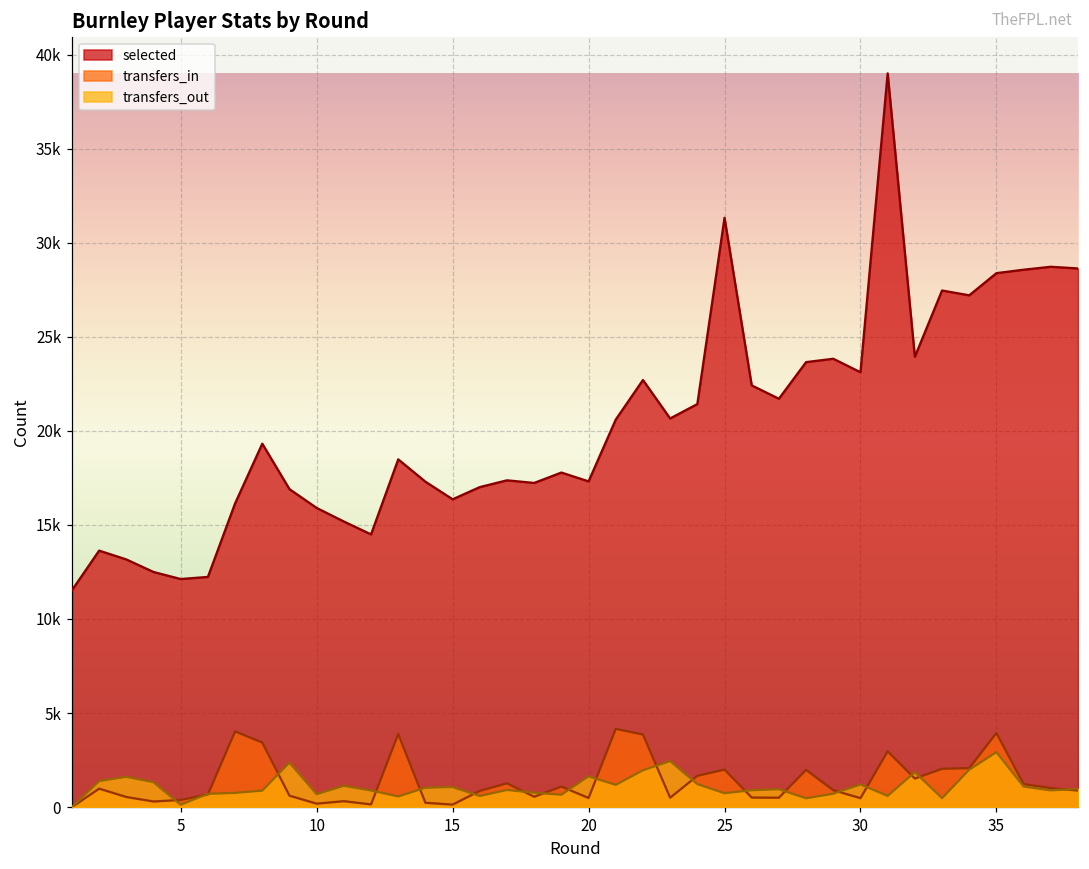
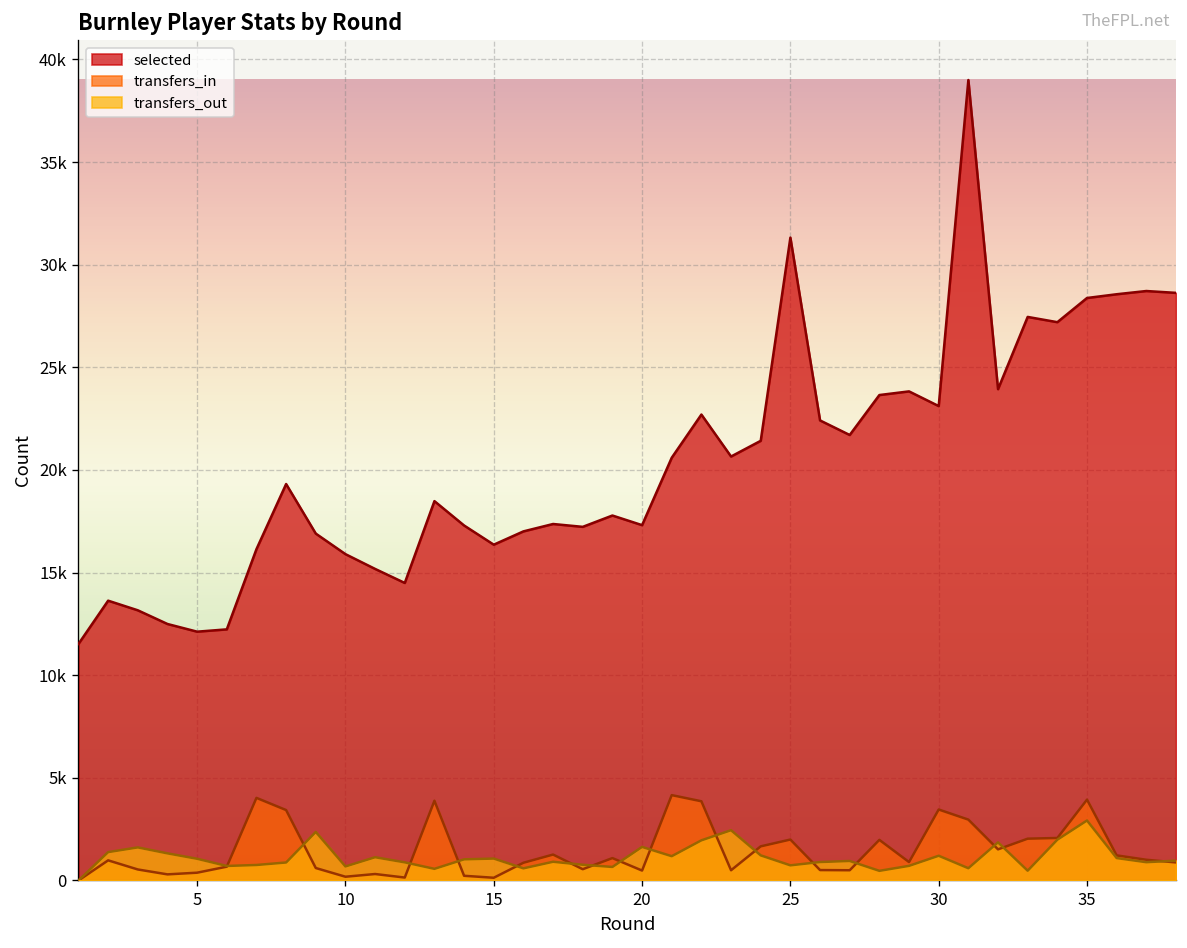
  {
    "selected": {
      "5": 12100,
      "10": 15900,
      "15": 16400,
      "20": 17300,
      "25": 31300,
      "30": 23100,
      "35": 28400
    },
    "transfers_in": {
      "5": 400,
      "10": 200,
      "15": 100,
      "20": 500,
      "25": 2000,
-     "30": 500,
+     "30": 3500,
      "35": 3900
    },
    "transfers_out": {
-     "5": 100,
+     "5": 1100,
      "10": 700,
      "15": 1100,
      "20": 1600,
      "25": 700,
      "30": 1200,
      "35": 2900
    }
  }
